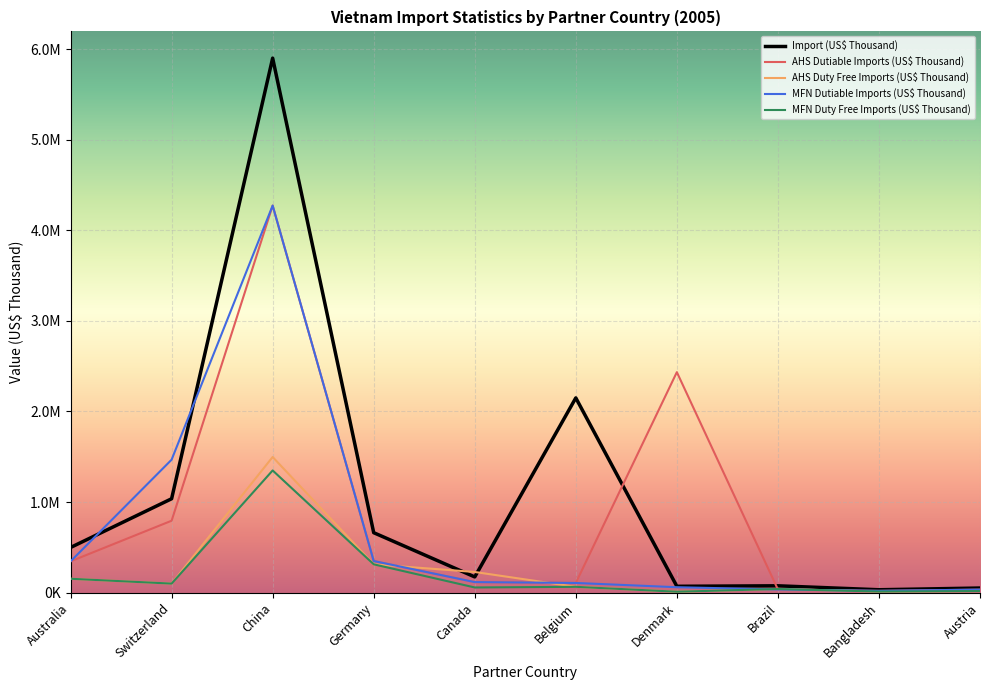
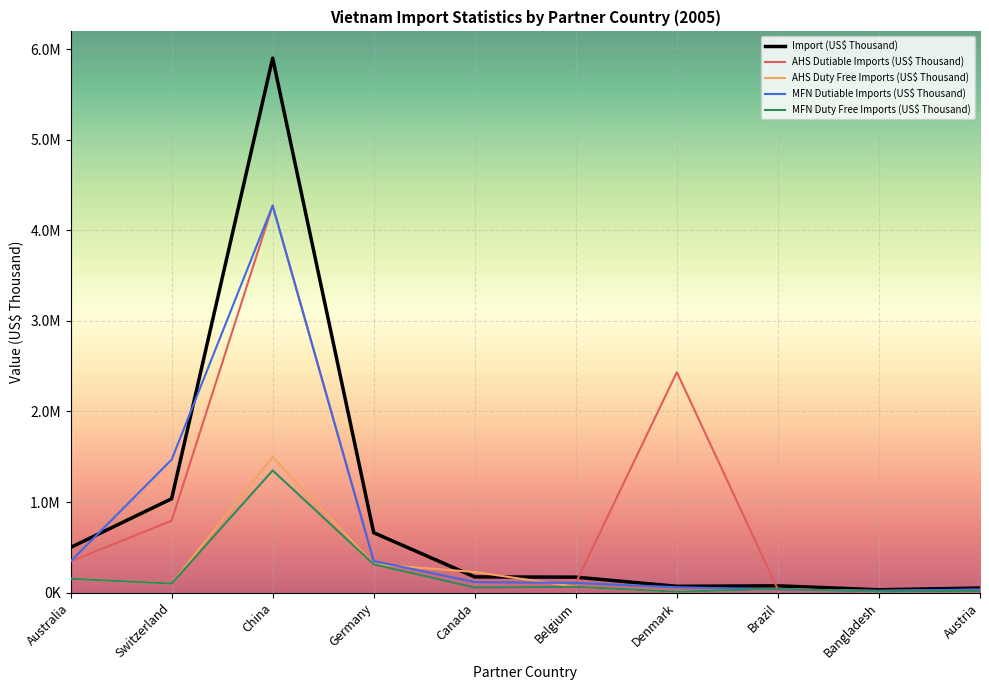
  {
    "Import (US$ Thousand)": {
      "Australia": 500000,
      "Switzerland": 1000000,
      "China": 5900000,
      "Germany": 700000,
      "Canada": 200000,
-     "Belgium": 2100000,
+     "Belgium": 200000,
      "Brazil": 100000
    },
    "AHS Dutiable Imports (US$ Thousand)": {
      "Switzerland": 800000,
      "Denmark": 2400000
    },
    "AHS Duty Free Imports (US$ Thousand)": {
      "China": 1500000,
      "Canada": 200000
    },
    "MFN Dutiable Imports (US$ Thousand)": {
      "Switzerland": 1500000
    },
    "MFN Duty Free Imports (US$ Thousand)": {
      "China": 1300000,
      "Canada": 100000
    }
  }
